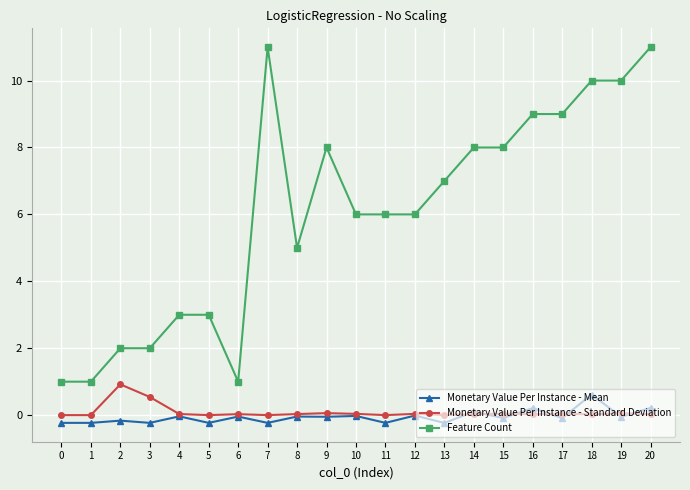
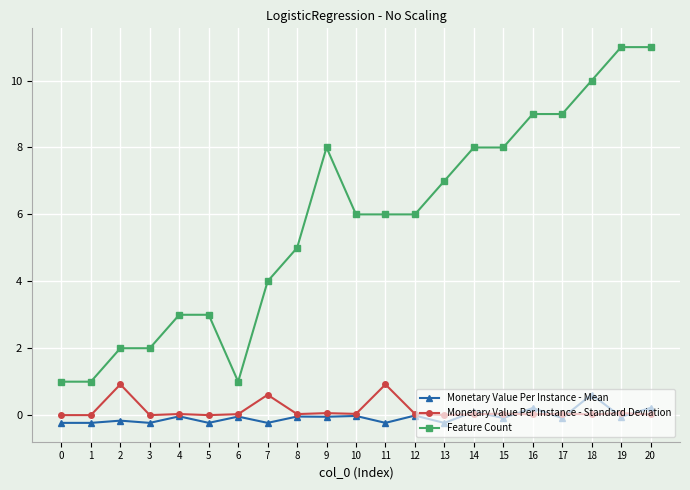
  {
    "Monetary Value Per Instance - Mean": {
      "0": -0.2,
      "1": -0.2,
      "2": -0.2,
      "3": -0.2,
      "5": -0.2,
      "7": -0.2,
      "9": 0.0,
      "11": -0.2
    },
    "Monetary Value Per Instance - Standard Deviation": {
      "0": 0.0,
      "1": 0.0,
      "2": 0.9,
-     "3": 0.5,
+     "3": 0.0,
      "5": 0.0,
-     "7": 0.0,
+     "7": 0.6,
      "9": 0.1,
-     "11": 0.0
+     "11": 0.9
    },
    "Feature Count": {
      "0": 1,
      "1": 1,
      "2": 2,
      "3": 2,
      "4": 3,
      "5": 3,
      "6": 1,
-     "7": 11,
+     "7": 4,
      "8": 5,
      "9": 8,
      "10": 6,
      "11": 6,
      "12": 6,
      "13": 7,
      "14": 8,
      "15": 8,
      "16": 9,
      "17": 9,
      "18": 10,
-     "19": 10,
+     "19": 11,
      "20": 11
    }
  }
